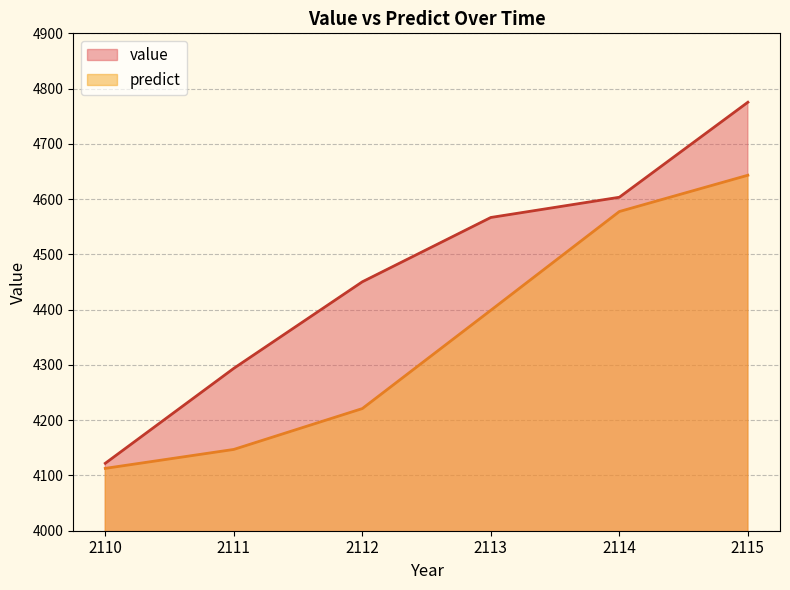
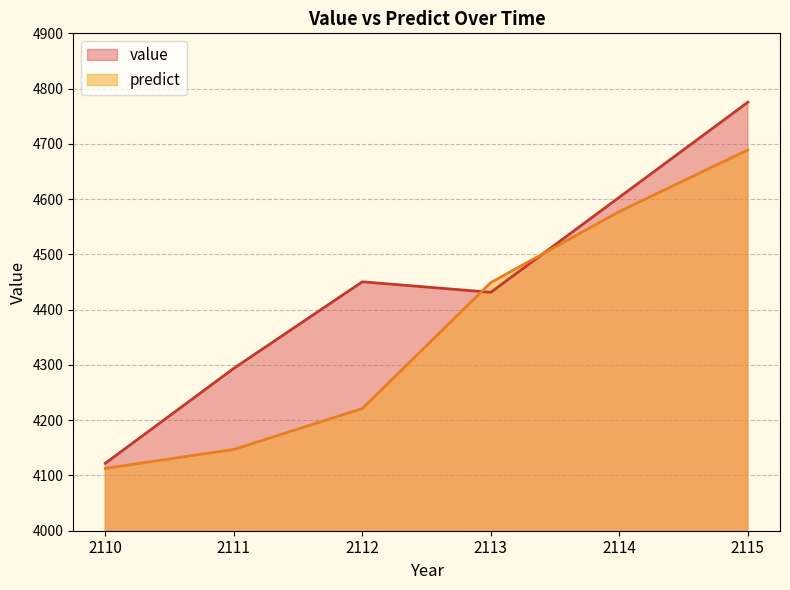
  {
    "value": {
      "2110": 4120,
      "2111": 4290,
      "2112": 4450,
-     "2113": 4570,
+     "2113": 4430,
      "2114": 4600,
      "2115": 4780
    },
    "predict": {
      "2110": 4110,
      "2111": 4150,
      "2112": 4220,
-     "2113": 4400,
+     "2113": 4450,
      "2114": 4580,
-     "2115": 4640
+     "2115": 4690
    }
  }
